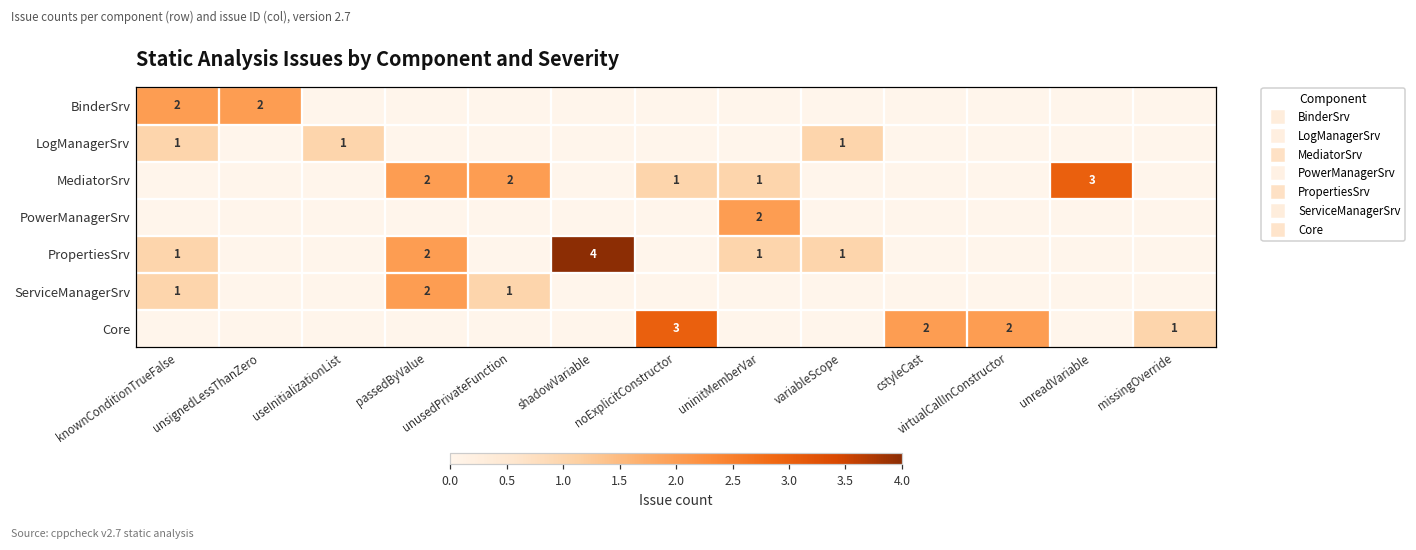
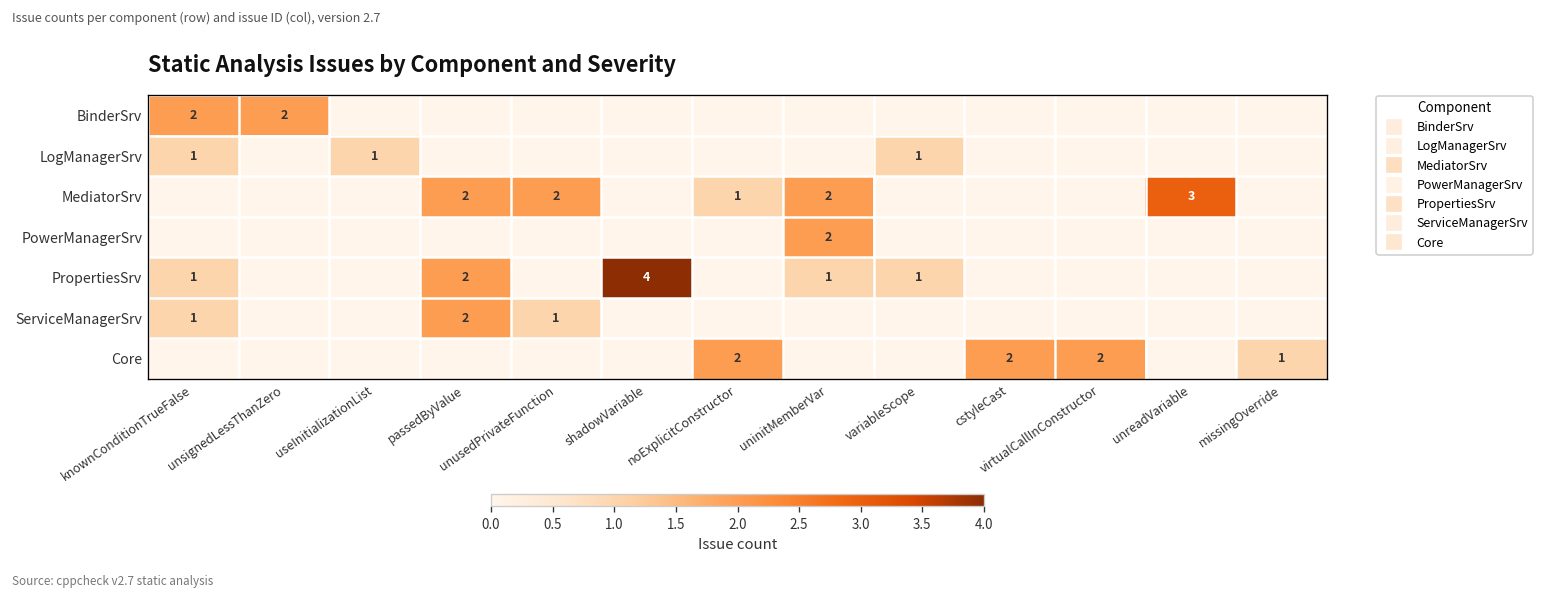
  {
    "BinderSrv": {
      "knownConditionTrueFalse": 2,
      "unsignedLessThanZero": 2
    },
    "LogManagerSrv": {
      "knownConditionTrueFalse": 1,
      "useInitializationList": 1,
      "variableScope": 1
    },
    "MediatorSrv": {
      "passedByValue": 2,
      "unusedPrivateFunction": 2,
      "noExplicitConstructor": 1,
-     "uninitMemberVar": 1,
+     "uninitMemberVar": 2,
      "unreadVariable": 3
    },
    "PowerManagerSrv": {
      "uninitMemberVar": 2
    },
    "PropertiesSrv": {
      "knownConditionTrueFalse": 1,
      "passedByValue": 2,
      "shadowVariable": 4,
      "uninitMemberVar": 1,
      "variableScope": 1
    },
    "ServiceManagerSrv": {
      "knownConditionTrueFalse": 1,
      "passedByValue": 2,
      "unusedPrivateFunction": 1
    },
    "Core": {
-     "noExplicitConstructor": 3,
+     "noExplicitConstructor": 2,
      "cstyleCast": 2,
      "virtualCallInConstructor": 2,
      "missingOverride": 1
    }
  }
